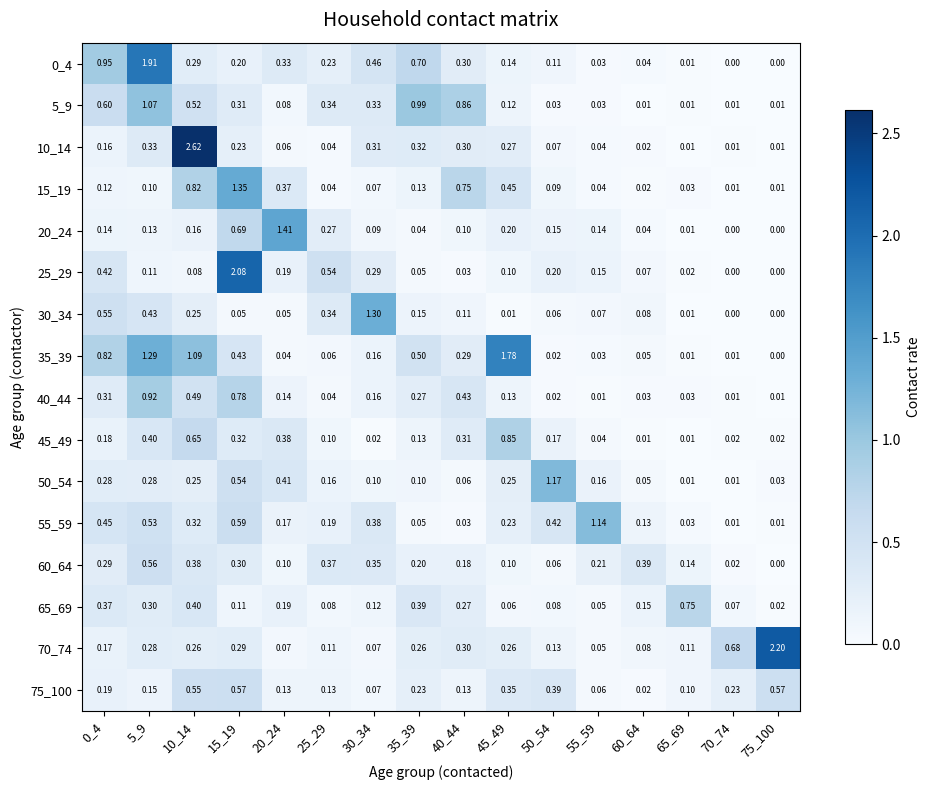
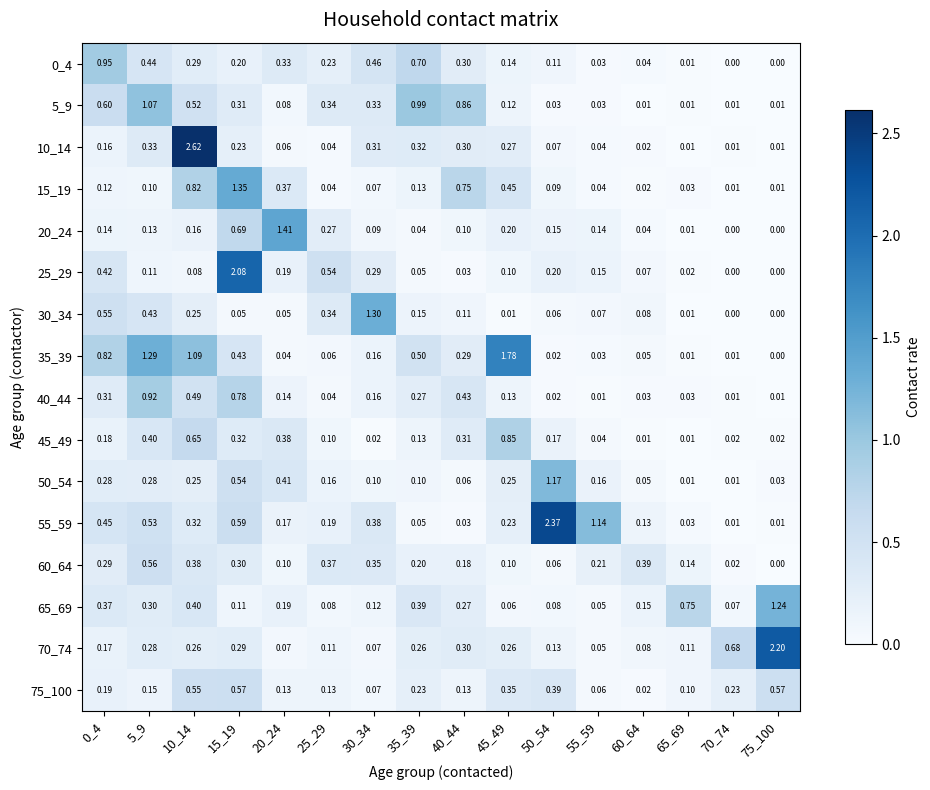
  {
    "0_4": {
      "0_4": 0.95,
-     "5_9": 1.91,
+     "5_9": 0.44,
      "10_14": 0.29,
      "15_19": 0.20,
      "20_24": 0.33,
      "25_29": 0.23,
      "30_34": 0.46,
      "35_39": 0.70,
      "40_44": 0.30,
      "45_49": 0.14,
      "50_54": 0.11,
      "55_59": 0.03,
      "60_64": 0.04,
      "65_69": 0.01,
      "70_74": 0.00,
      "75_100": 0.00
    },
    "55_59": {
      "0_4": 0.45,
      "5_9": 0.53,
      "10_14": 0.32,
      "15_19": 0.59,
      "20_24": 0.17,
      "25_29": 0.19,
      "30_34": 0.38,
      "35_39": 0.05,
      "40_44": 0.03,
      "45_49": 0.23,
-     "50_54": 0.42,
+     "50_54": 2.37,
      "55_59": 1.14,
      "60_64": 0.13,
      "65_69": 0.03,
      "70_74": 0.01,
      "75_100": 0.01
    },
    "65_69": {
      "0_4": 0.37,
      "5_9": 0.30,
      "10_14": 0.40,
      "15_19": 0.11,
      "20_24": 0.19,
      "25_29": 0.08,
      "30_34": 0.12,
      "35_39": 0.39,
      "40_44": 0.27,
      "45_49": 0.06,
      "50_54": 0.08,
      "55_59": 0.05,
      "60_64": 0.15,
      "65_69": 0.75,
      "70_74": 0.07,
-     "75_100": 0.02
+     "75_100": 1.24
    }
  }
